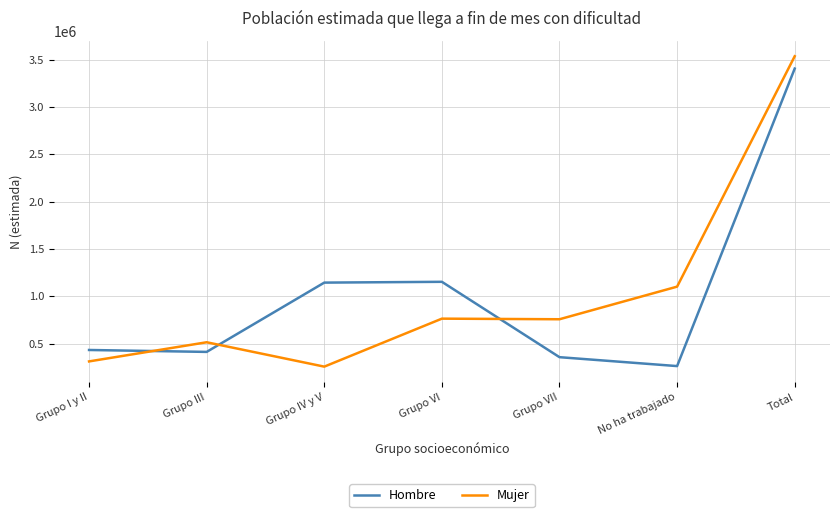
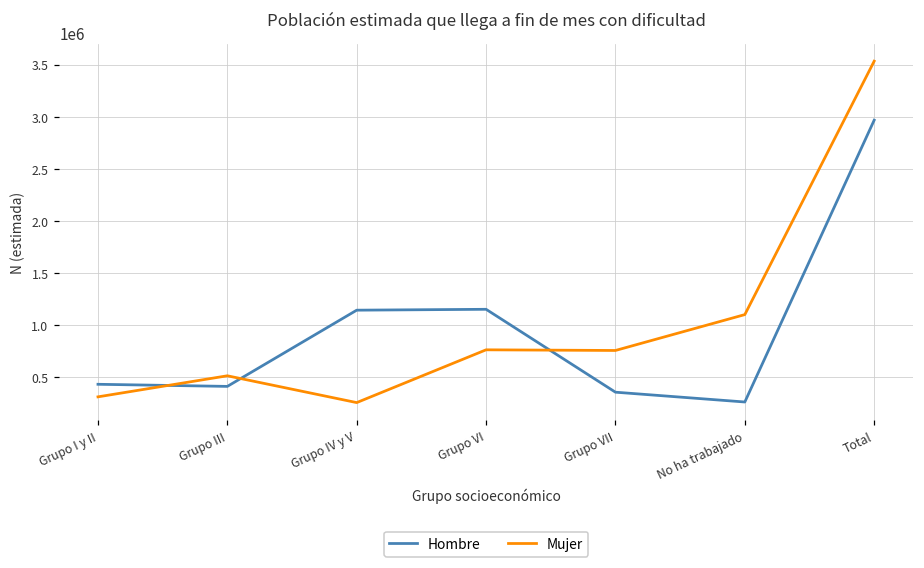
  {
    "Hombre": {
      "Grupo I y II": 400000,
      "Grupo III": 400000,
      "Grupo IV y V": 1100000,
      "Grupo VI": 1200000,
      "Grupo VII": 400000,
      "No ha trabajado": 300000,
-     "Total": 3400000
+     "Total": 3000000
    },
    "Mujer": {
      "Grupo I y II": 300000,
      "Grupo III": 500000,
      "Grupo IV y V": 300000,
      "Grupo VI": 800000,
      "Grupo VII": 800000,
      "No ha trabajado": 1100000,
      "Total": 3500000
    }
  }
